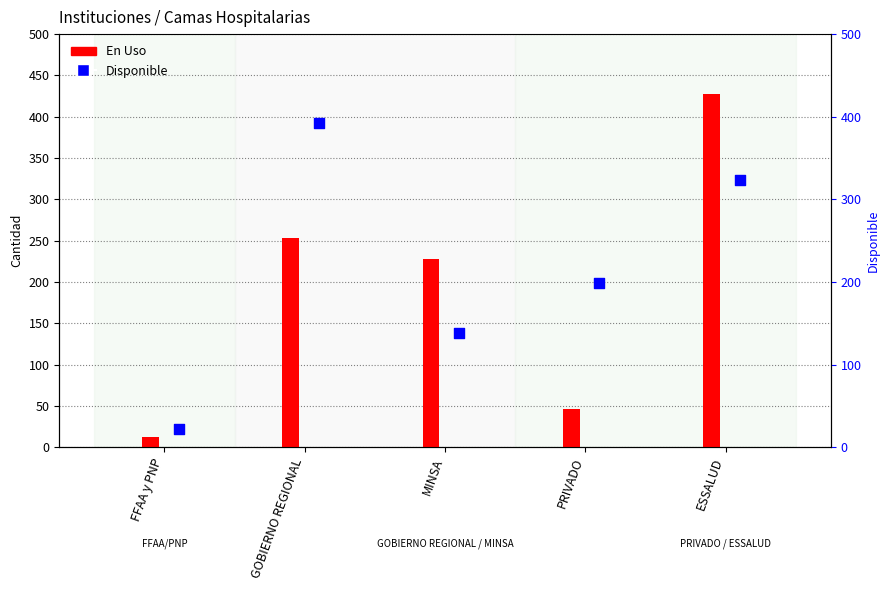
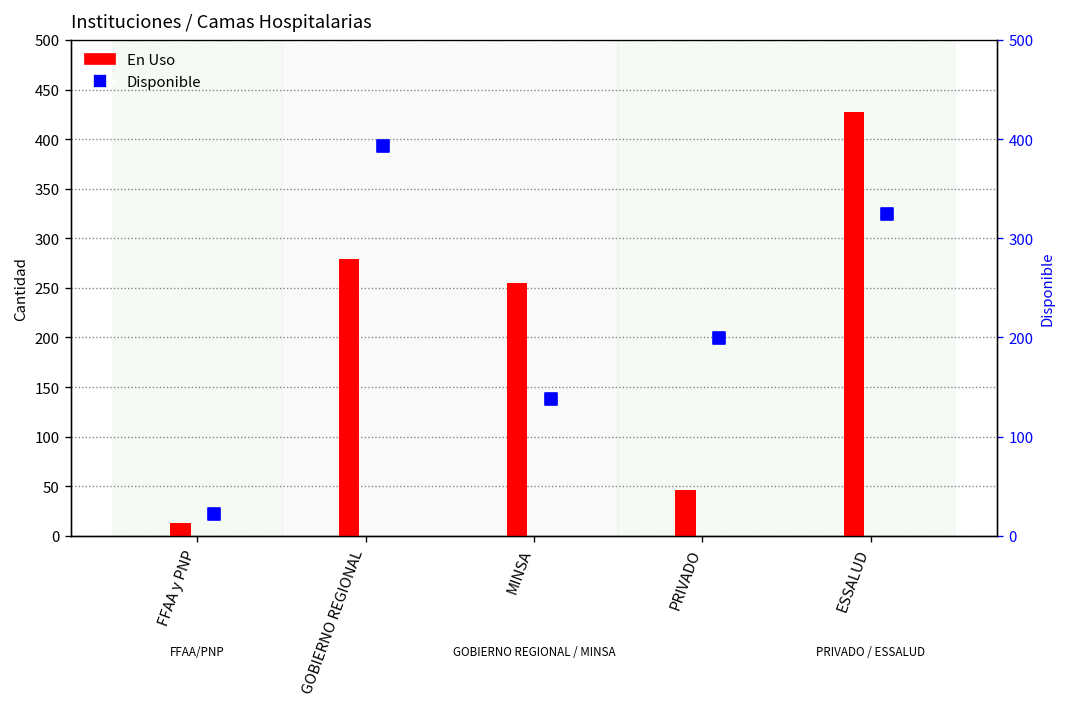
  {
    "En Uso": {
      "FFAA y PNP": 10,
-     "GOBIERNO REGIONAL": 250,
-     "MINSA": 230,
+     "GOBIERNO REGIONAL": 280,
+     "MINSA": 260,
      "PRIVADO": 50,
      "ESSALUD": 430
    }
  }
